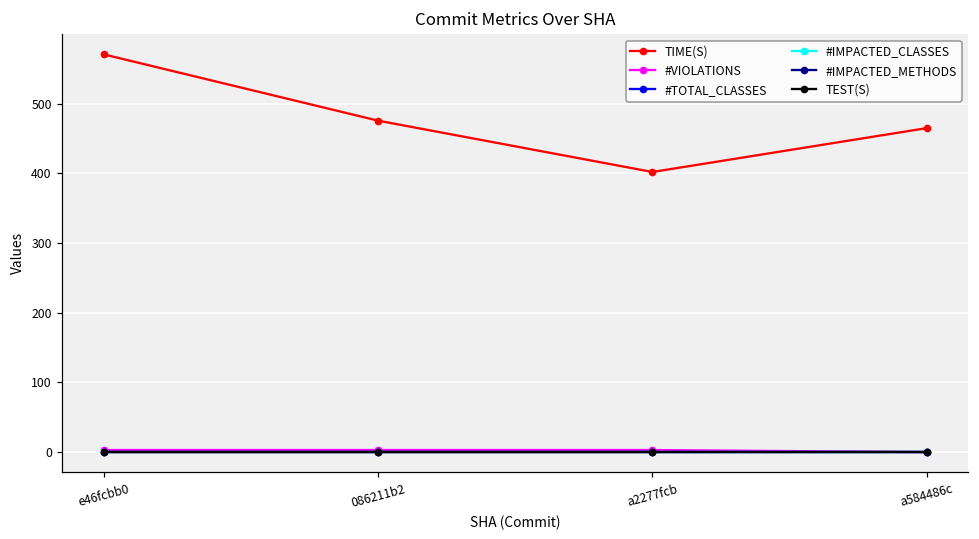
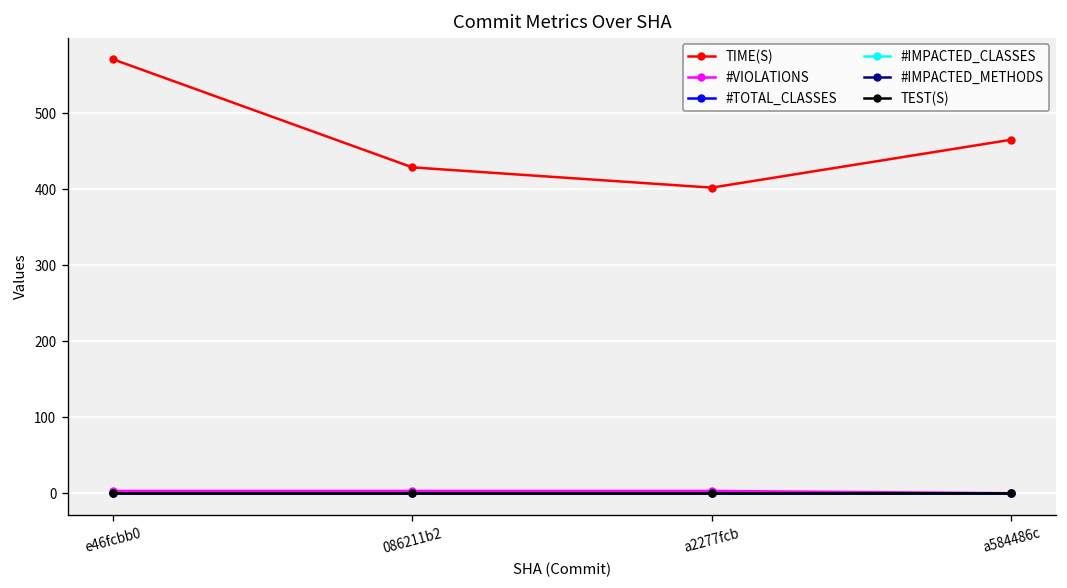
  {
    "TIME(S)": {
      "e46fcbb0": 570,
-     "086211b2": 480,
+     "086211b2": 430,
      "a2277fcb": 400,
      "a584486c": 470
    }
  }
